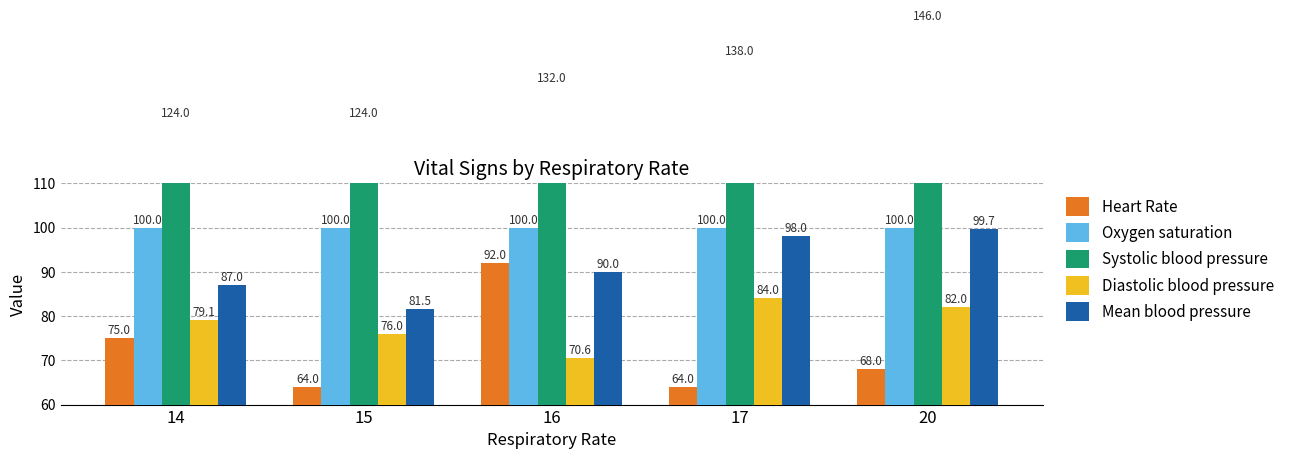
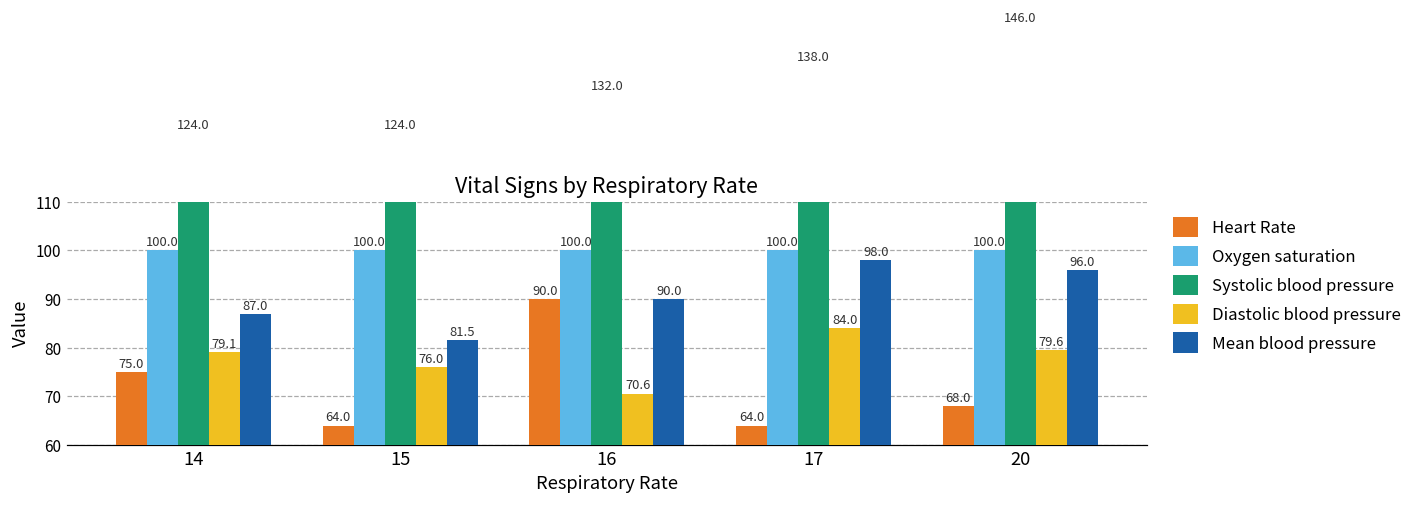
  {
    "Heart Rate": {
      "14": 75.0,
      "15": 64.0,
-     "16": 92.0,
+     "16": 90.0,
      "17": 64.0,
      "20": 68.0
    },
    "Oxygen saturation": {
      "14": 100.0,
      "15": 100.0,
      "16": 100.0,
      "17": 100.0,
      "20": 100.0
    },
    "Diastolic blood pressure": {
      "14": 79.1,
      "15": 76.0,
      "16": 70.6,
      "17": 84.0,
-     "20": 82.0
+     "20": 79.6
    },
    "Mean blood pressure": {
      "14": 87.0,
      "15": 81.5,
      "16": 90.0,
      "17": 98.0,
-     "20": 99.7
+     "20": 96.0
    }
  }
